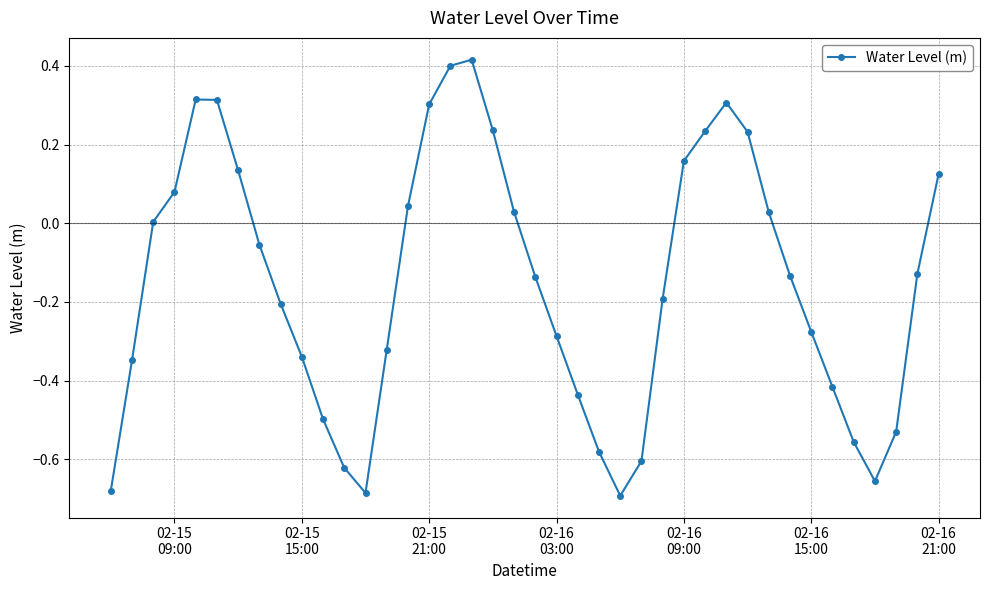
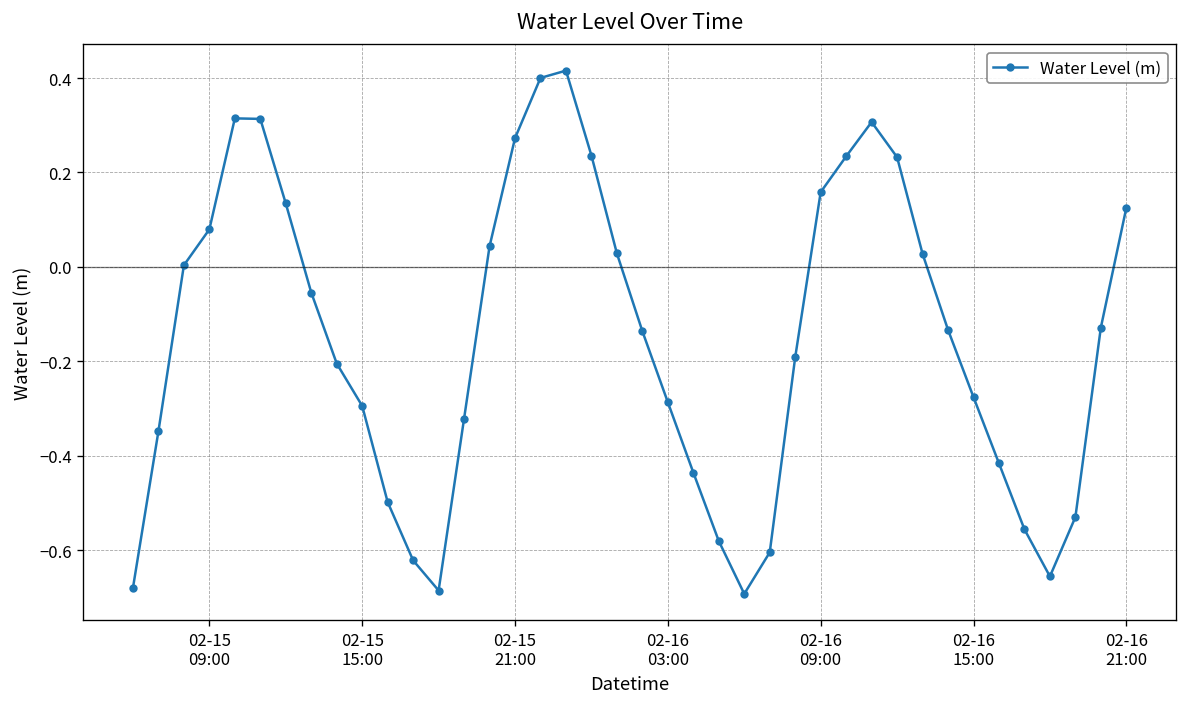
  {
    "02-15 09:00": 0.08,
-   "02-15 15:00": -0.34,
-   "02-15 21:00": 0.30,
+   "02-15 15:00": -0.29,
+   "02-15 21:00": 0.27,
    "02-16 03:00": -0.29,
    "02-16 09:00": 0.16,
    "02-16 15:00": -0.28,
    "02-16 21:00": 0.13
  }
